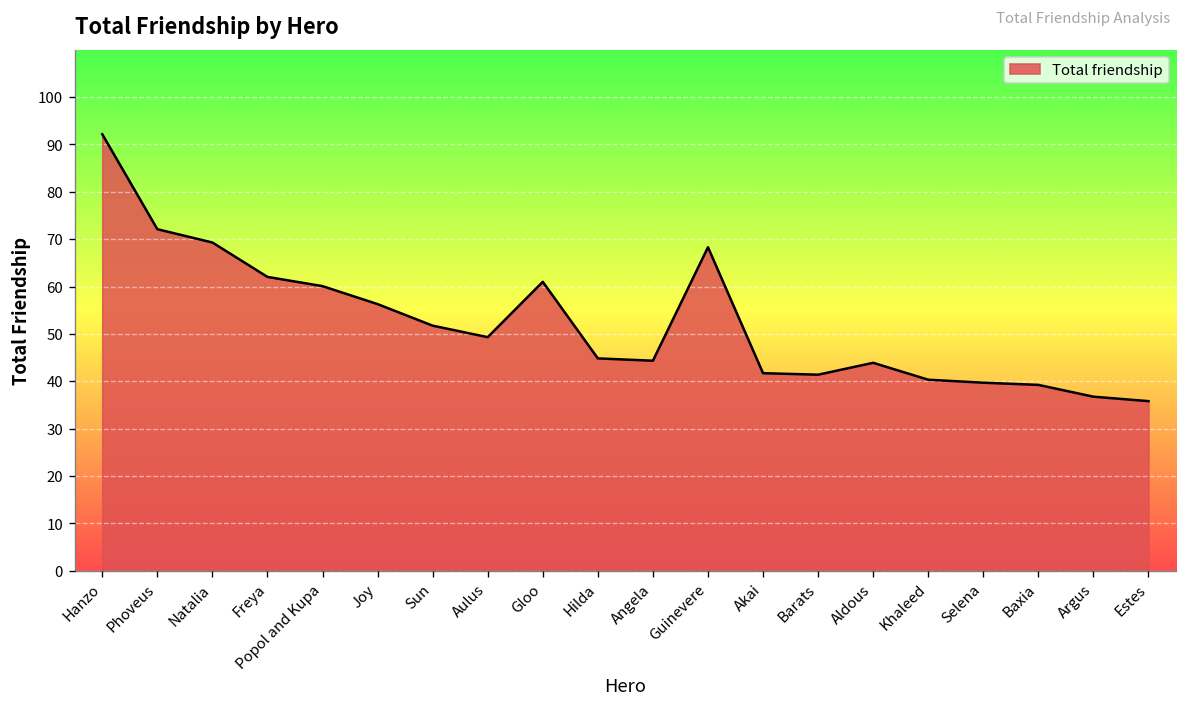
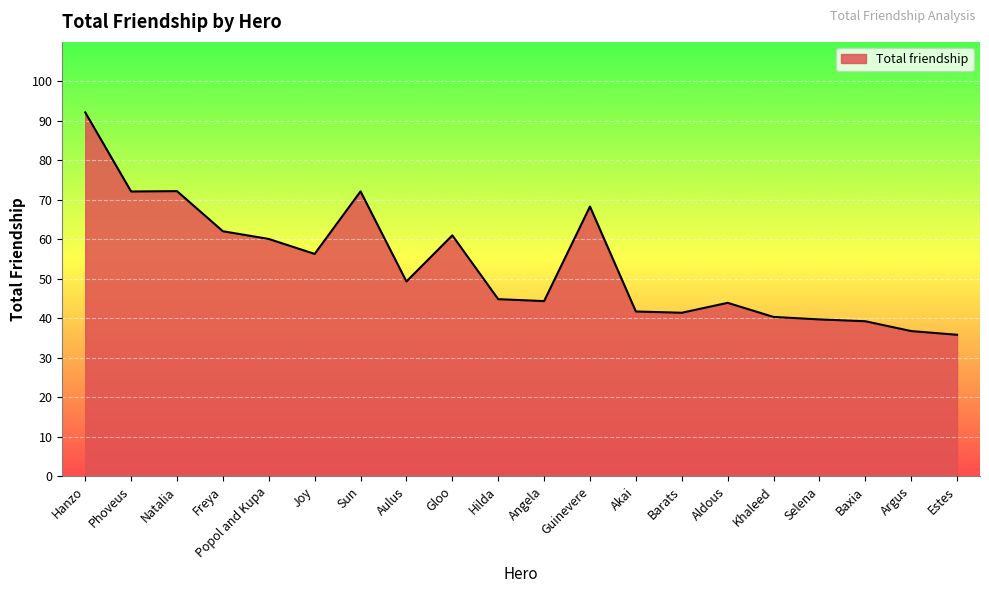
  {
    "Hanzo": 92,
    "Phoveus": 72,
-   "Natalia": 69,
+   "Natalia": 72,
    "Freya": 62,
    "Popol and Kupa": 60,
    "Joy": 56,
-   "Sun": 52,
+   "Sun": 72,
    "Aulus": 49,
    "Gloo": 61,
    "Hilda": 45,
    "Angela": 44,
    "Guinevere": 68,
    "Akai": 42,
    "Barats": 41,
    "Aldous": 44,
    "Khaleed": 40,
    "Selena": 40,
    "Baxia": 39,
    "Argus": 37,
    "Estes": 36
  }
